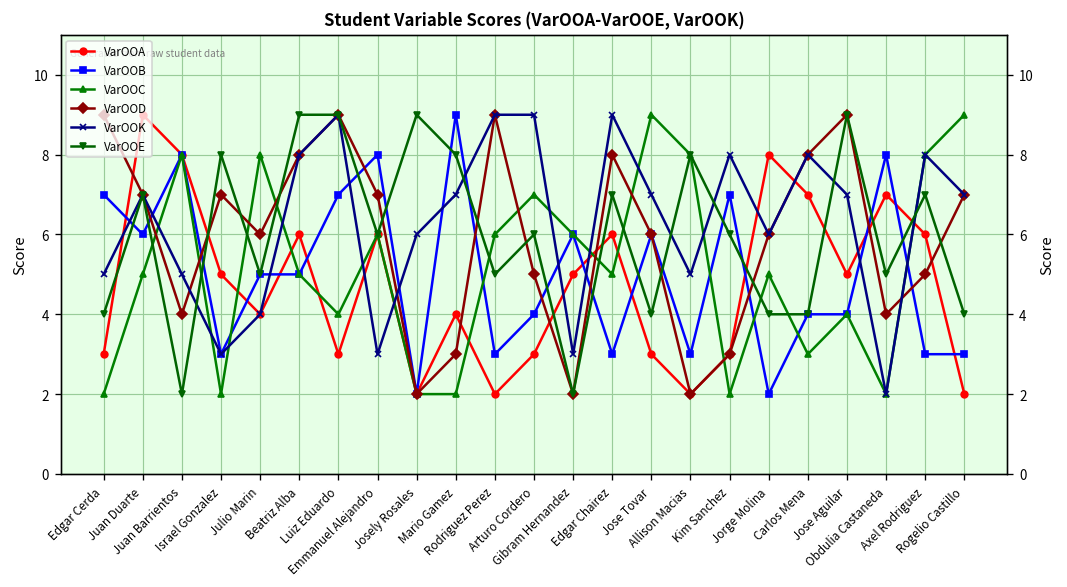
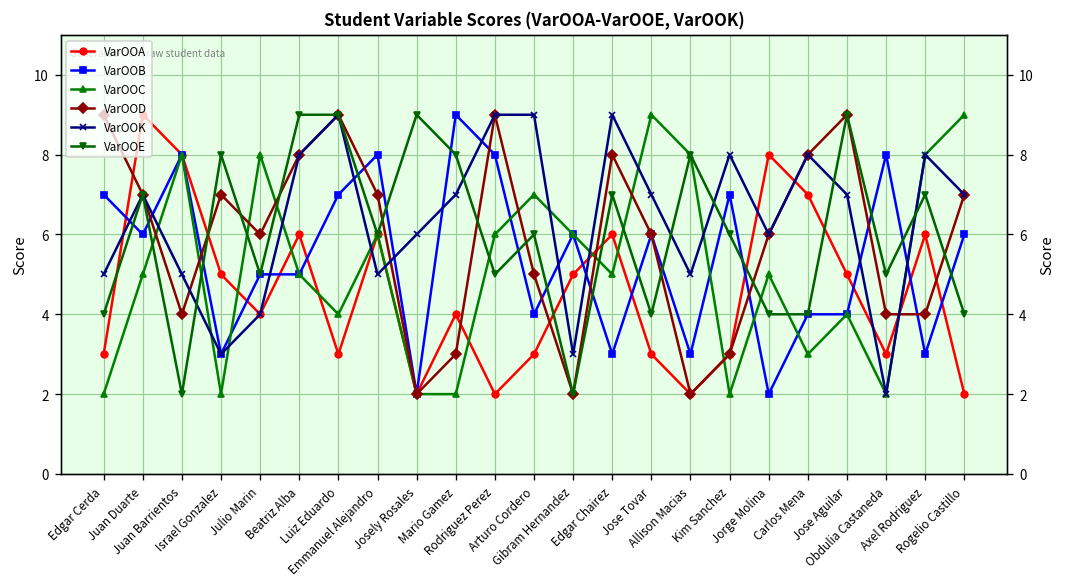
  {
    "VarOOA": {
      "Edgar Cerda": 3,
      "Israel Gonzalez": 5,
      "Beatriz Alba": 6,
      "Luiz Eduardo": 3,
      "Mario Gamez": 4,
      "Rodriguez Perez": 2,
      "Arturo Cordero": 3,
      "Gibram Hernandez": 5,
      "Edgar Chairez": 6,
      "Jose Tovar": 3,
      "Jorge Molina": 8,
      "Carlos Mena": 7,
      "Jose Aguilar": 5,
-     "Obdulia Castaneda": 7,
+     "Obdulia Castaneda": 3,
      "Axel Rodriguez": 6,
      "Rogelio Castillo": 2
    },
    "VarOOB": {
      "Edgar Cerda": 7,
      "Juan Duarte": 6,
      "Luiz Eduardo": 7,
      "Emmanuel Alejandro": 8,
      "Mario Gamez": 9,
-     "Rodriguez Perez": 3,
+     "Rodriguez Perez": 8,
      "Arturo Cordero": 4,
      "Edgar Chairez": 3,
      "Allison Macias": 3,
      "Kim Sanchez": 7,
      "Jorge Molina": 2,
      "Obdulia Castaneda": 8,
      "Axel Rodriguez": 3,
-     "Rogelio Castillo": 3
+     "Rogelio Castillo": 6
    },
    "VarOOD": {
      "Juan Barrientos": 4,
      "Israel Gonzalez": 7,
      "Julio Marin": 6,
      "Emmanuel Alejandro": 7,
      "Mario Gamez": 3,
      "Arturo Cordero": 5,
      "Edgar Chairez": 8,
      "Obdulia Castaneda": 4,
-     "Axel Rodriguez": 5
+     "Axel Rodriguez": 4
    },
    "VarOOK": {
      "Edgar Cerda": 5,
      "Juan Barrientos": 5,
-     "Emmanuel Alejandro": 3,
+     "Emmanuel Alejandro": 5,
      "Josely Rosales": 6,
      "Mario Gamez": 7,
      "Arturo Cordero": 9,
      "Gibram Hernandez": 3,
      "Edgar Chairez": 9,
      "Jose Tovar": 7,
      "Allison Macias": 5,
      "Kim Sanchez": 8,
      "Jose Aguilar": 7
    }
  }
